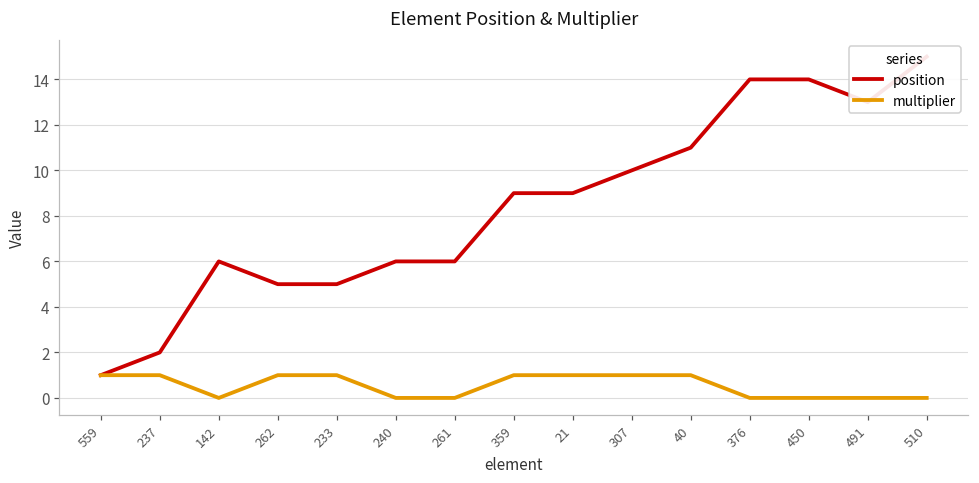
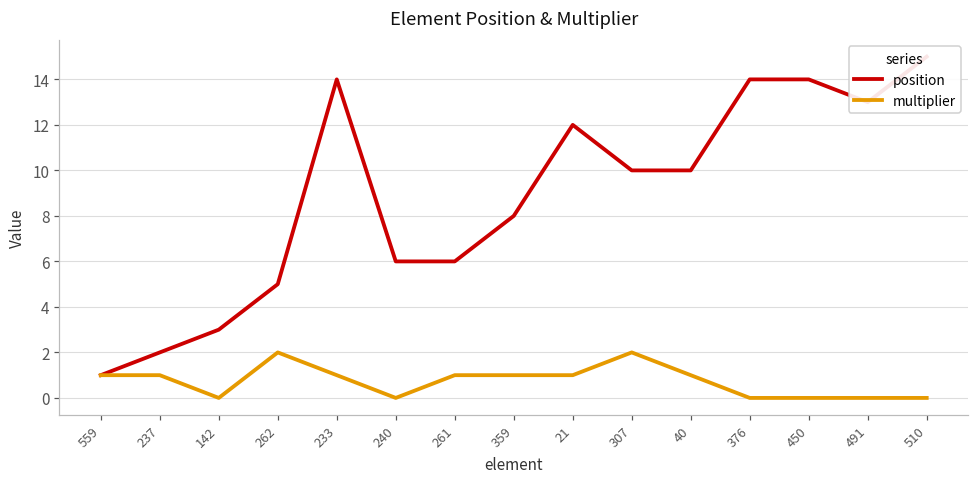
  {
    "position": {
      "237": 2,
-     "142": 6,
+     "142": 3,
      "262": 5,
-     "233": 5,
+     "233": 14,
      "240": 6,
      "261": 6,
-     "359": 9,
-     "21": 9,
+     "359": 8,
+     "21": 12,
      "307": 10,
-     "40": 11,
+     "40": 10,
      "376": 14,
      "450": 14
    },
    "multiplier": {
      "237": 1,
      "142": 0,
-     "262": 1,
+     "262": 2,
      "233": 1,
      "240": 0,
-     "261": 0,
+     "261": 1,
      "359": 1,
      "21": 1,
-     "307": 1,
+     "307": 2,
      "40": 1,
      "376": 0,
      "450": 0,
      "491": 0,
      "510": 0
    }
  }
